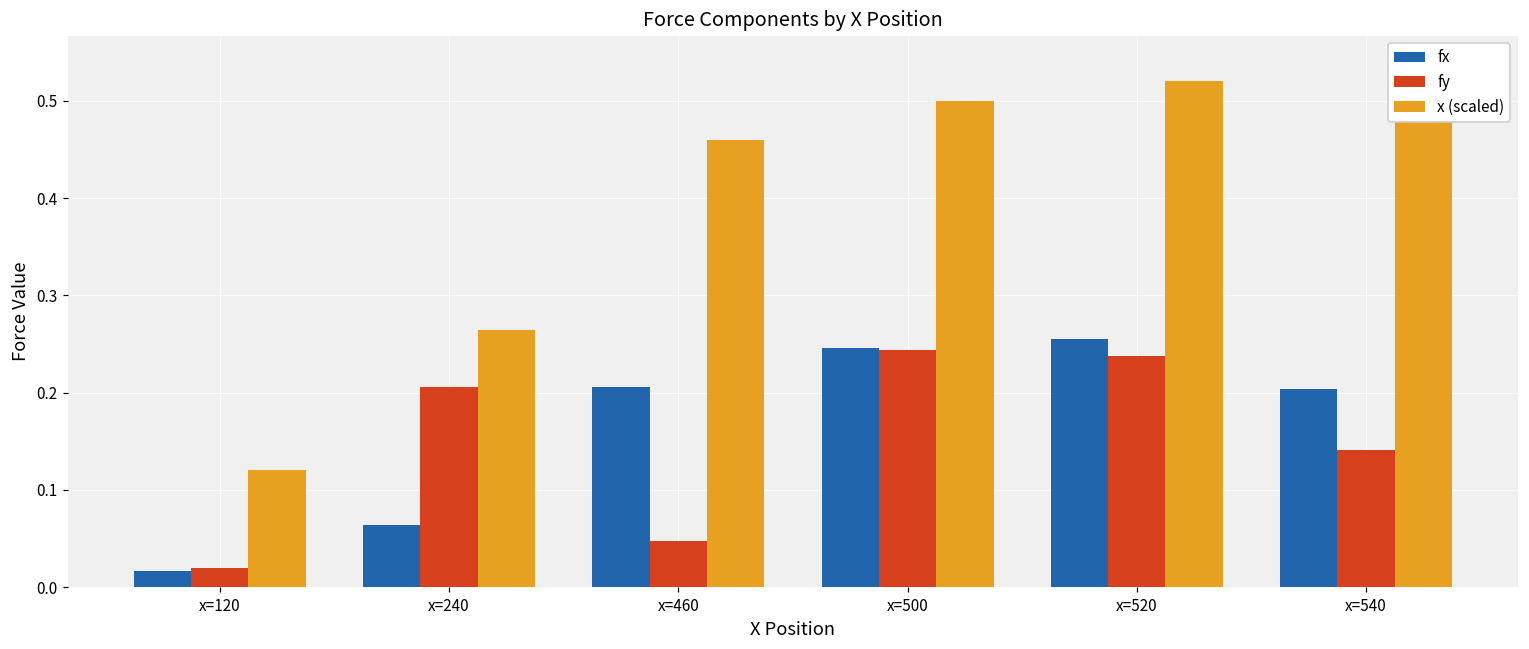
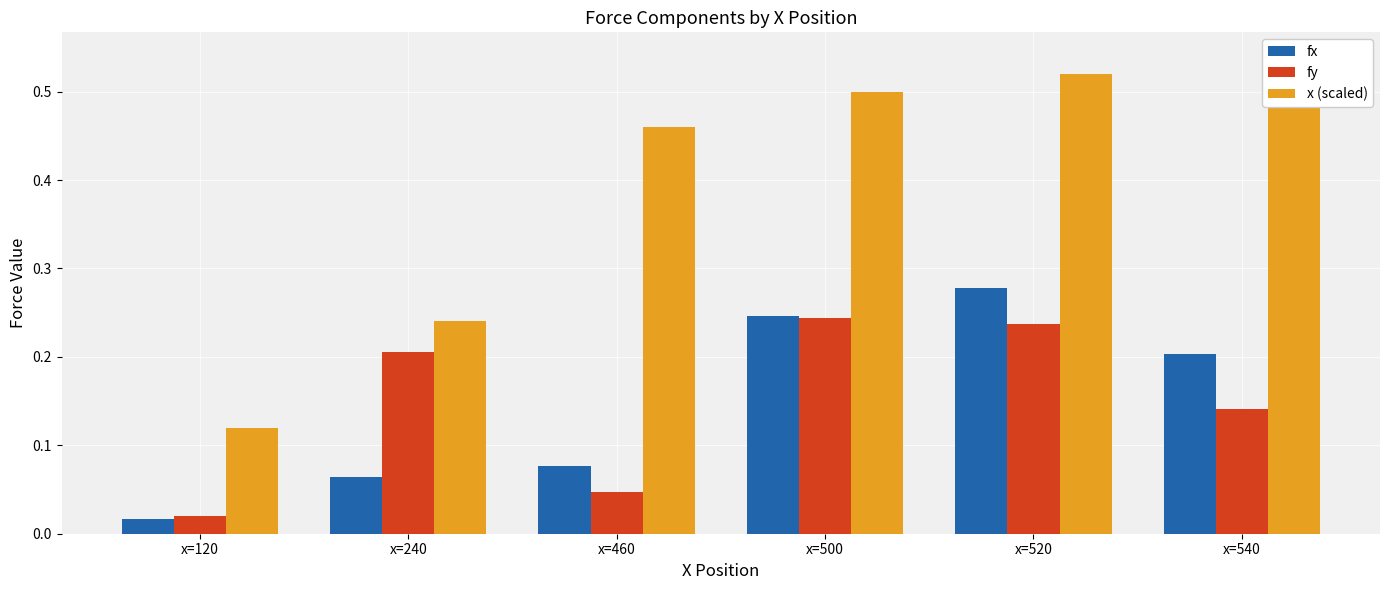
  {
    "fx": {
      "x=120": 0.02,
      "x=240": 0.06,
-     "x=460": 0.21,
+     "x=460": 0.08,
      "x=500": 0.25,
-     "x=520": 0.26,
+     "x=520": 0.28,
      "x=540": 0.20
    },
    "fy": {
      "x=120": 0.02,
      "x=240": 0.21,
      "x=460": 0.05,
      "x=500": 0.24,
      "x=520": 0.24,
      "x=540": 0.14
    },
    "x (scaled)": {
      "x=120": 0.12,
-     "x=240": 0.26,
+     "x=240": 0.24,
      "x=460": 0.46,
      "x=500": 0.50,
      "x=520": 0.52
    }
  }
